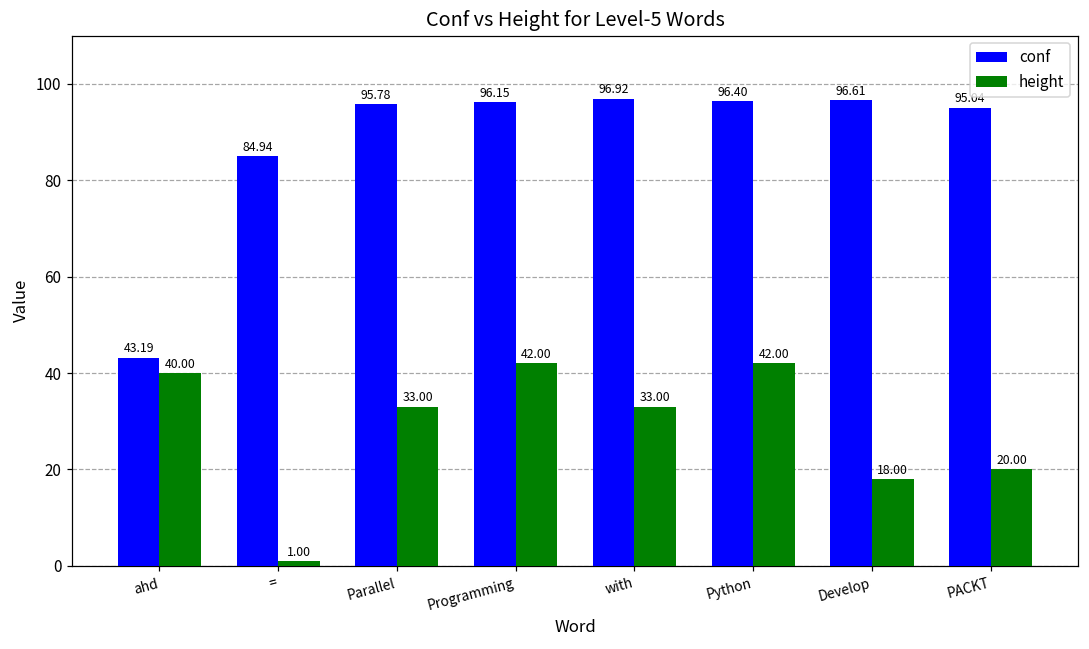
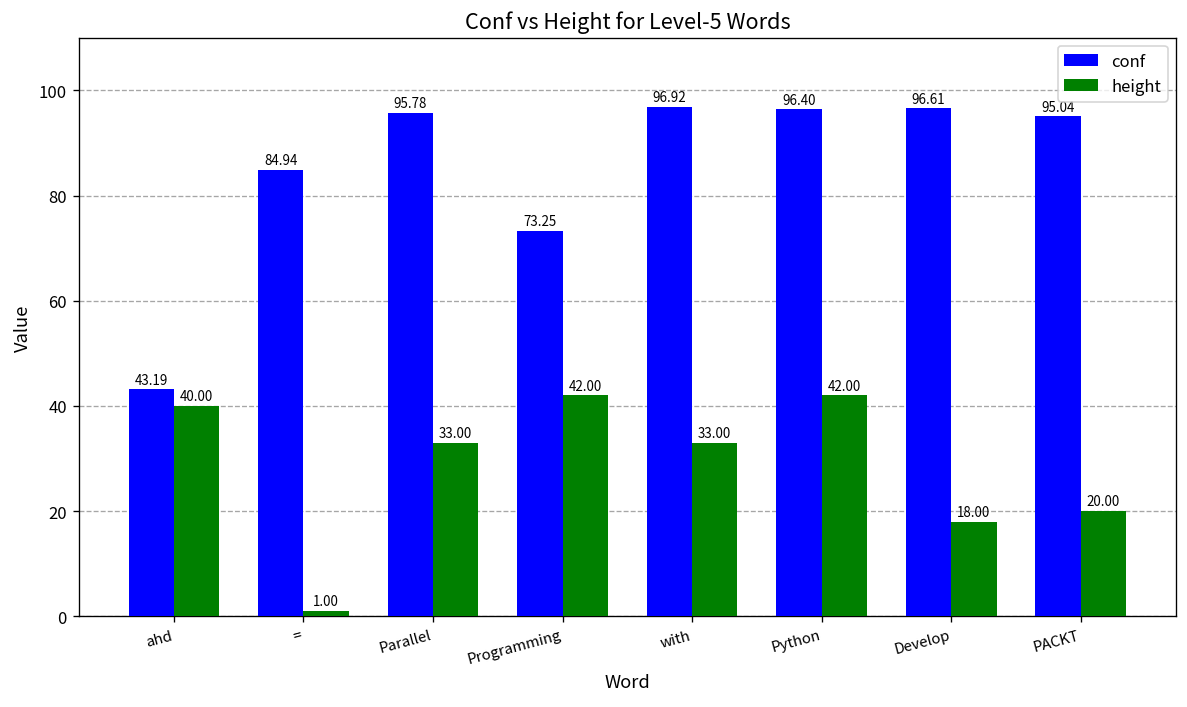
  {
    "conf": {
      "ahd": 43.19,
      "=": 84.94,
      "Parallel": 95.78,
-     "Programming": 96.15,
+     "Programming": 73.25,
      "with": 96.92,
      "Python": 96.40,
      "Develop": 96.61,
      "PACKT": 95.04
    },
    "height": {
      "ahd": 40.00,
      "=": 1.00,
      "Parallel": 33.00,
      "Programming": 42.00,
      "with": 33.00,
      "Python": 42.00,
      "Develop": 18.00,
      "PACKT": 20.00
    }
  }
